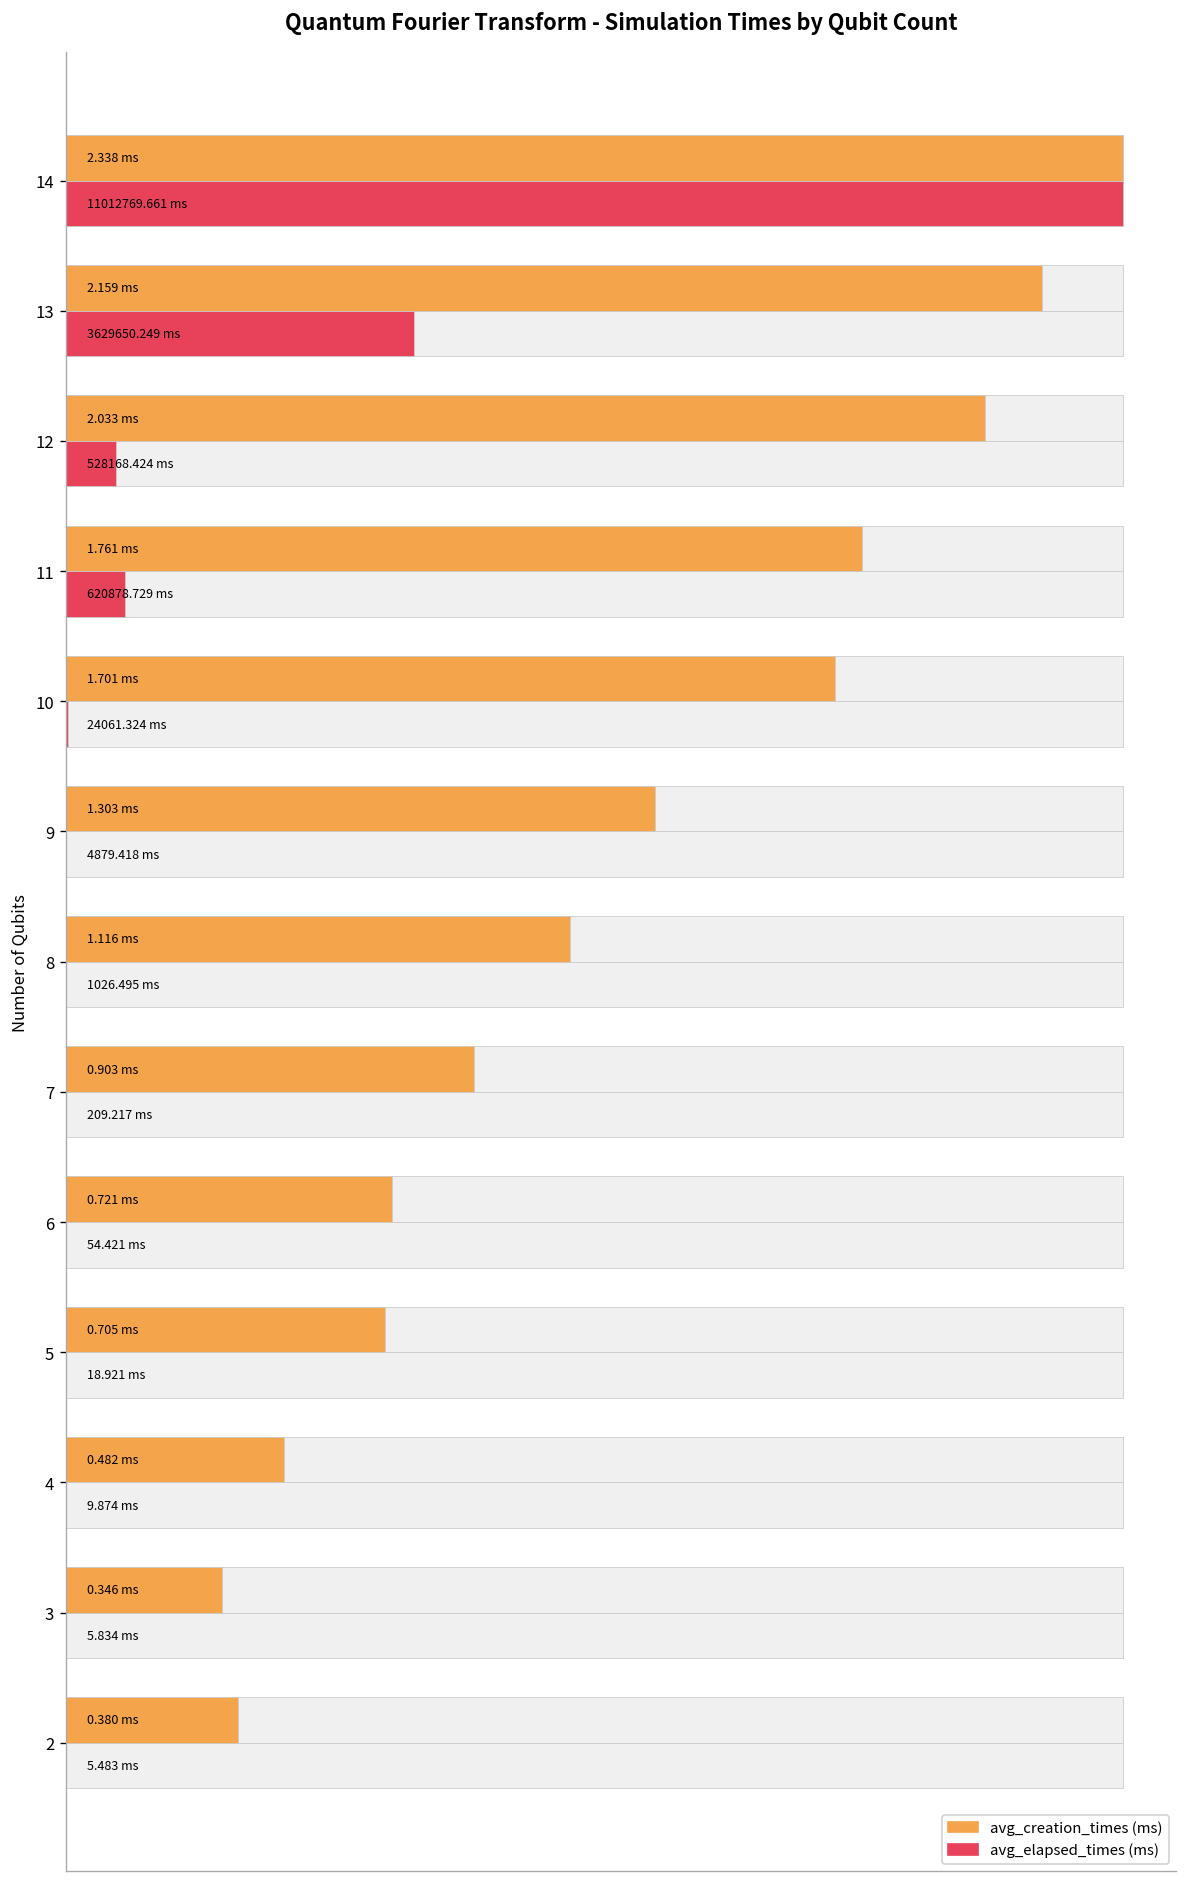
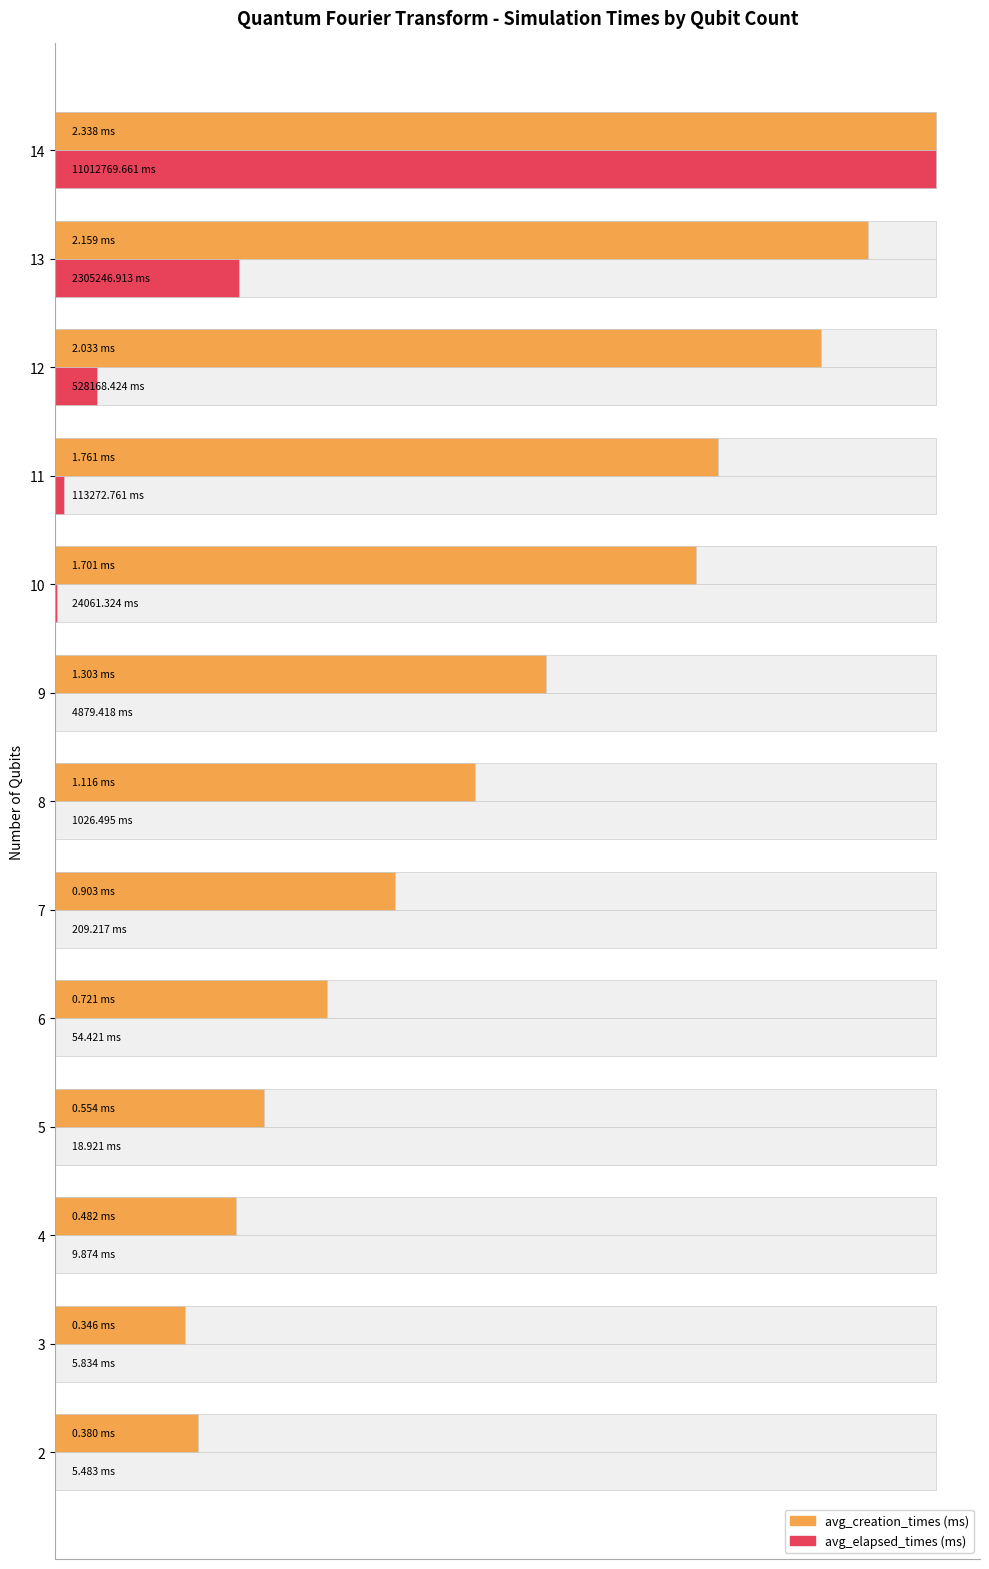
  {
    "avg_creation_times (ms)": {
-     "5": 0.705
+     "5": 0.554
    },
    "avg_elapsed_times (ms)": {
-     "13": 3629650.249,
-     "11": 620878.729
+     "13": 2305246.913,
+     "11": 113272.761
    }
  }
